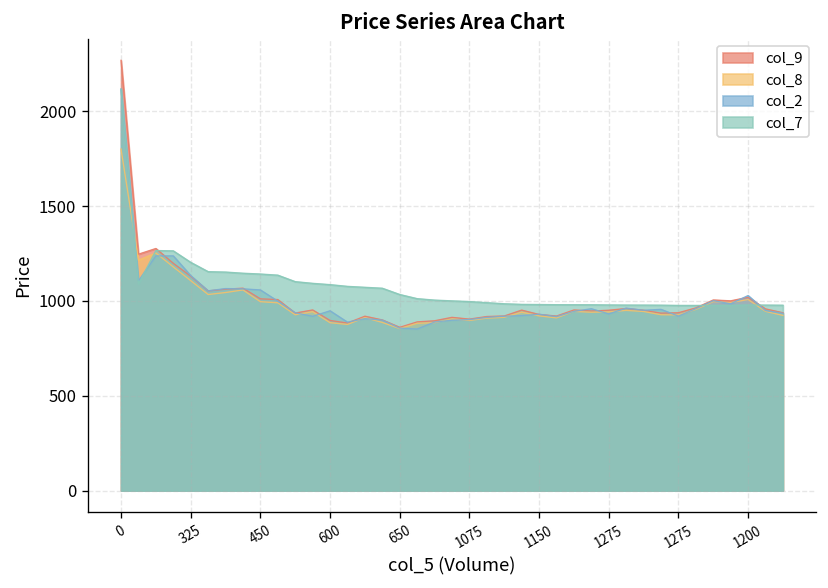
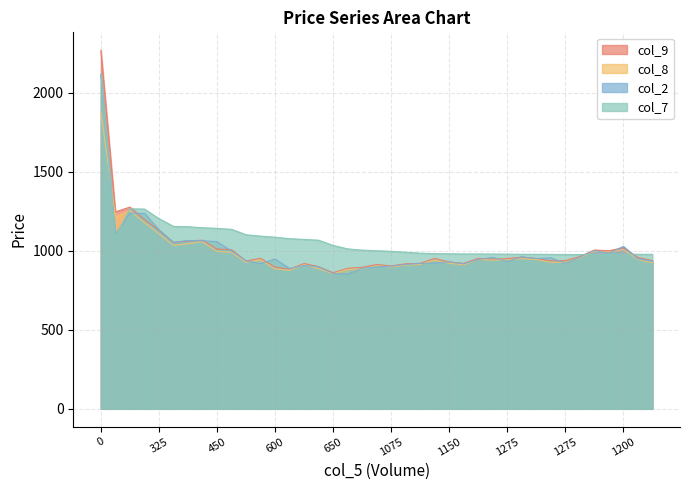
  {
    "col_9": {
      "0": 2270
    },
    "col_8": {
-     "0": 1800,
+     "0": 1880,
      "325": 1110
    }
  }
